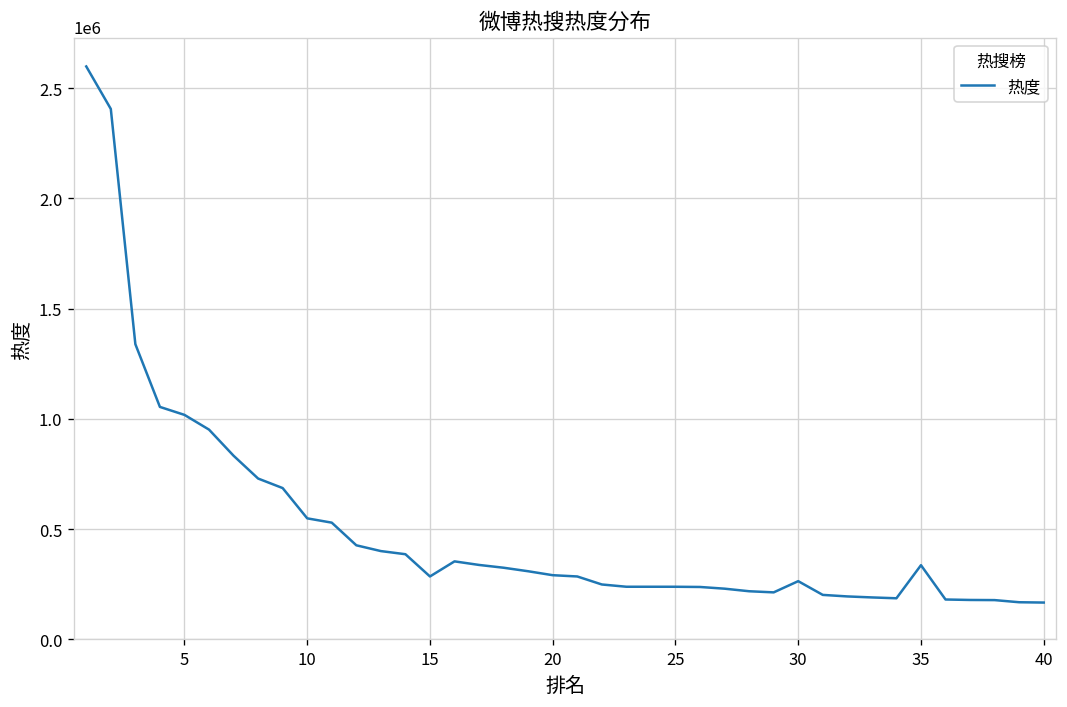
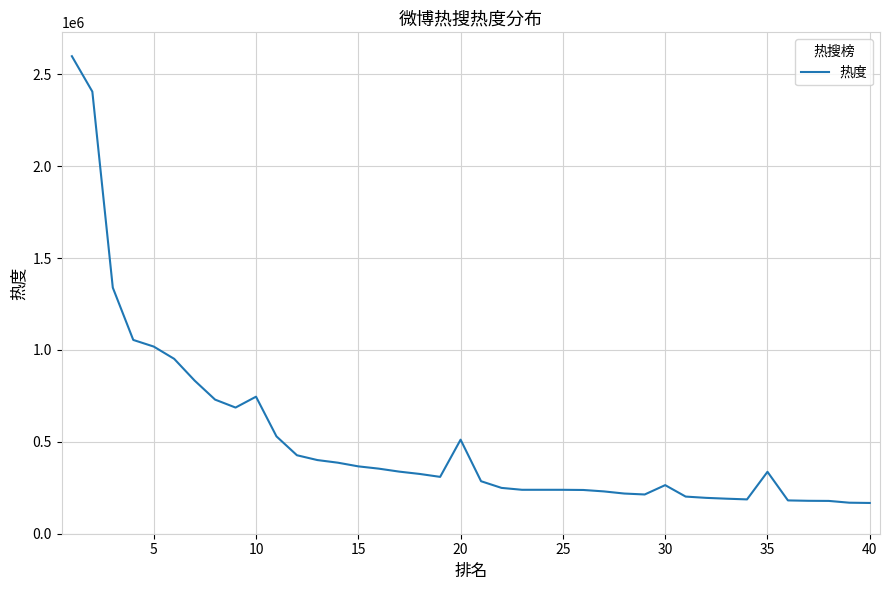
  {
    "5": 1020000,
-   "10": 550000,
-   "15": 290000,
-   "20": 290000,
+   "10": 750000,
+   "15": 370000,
+   "20": 510000,
    "25": 240000,
    "30": 260000,
    "35": 340000,
    "40": 170000
  }
